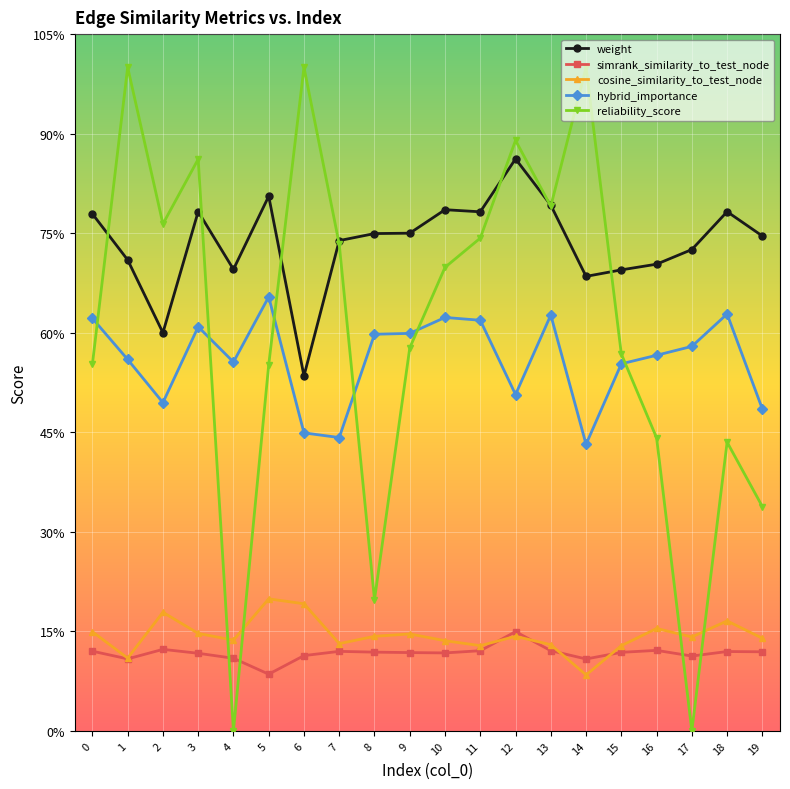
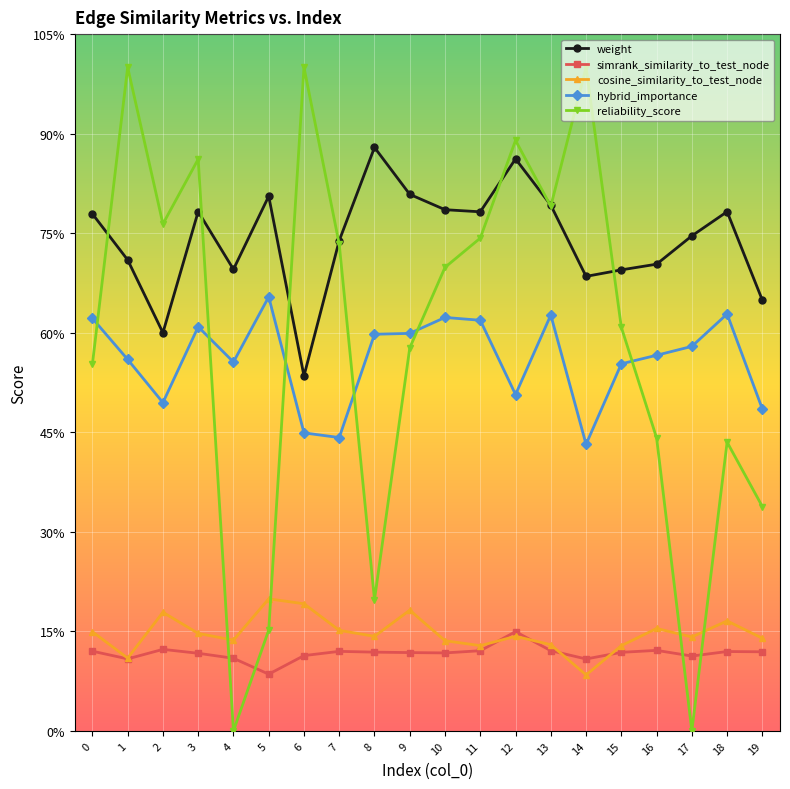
  {
    "weight": {
      "0": "78%",
      "1": "71%",
      "2": "60%",
      "3": "78%",
      "4": "70%",
      "5": "81%",
      "6": "53%",
      "7": "74%",
-     "8": "75%",
-     "9": "75%",
+     "8": "88%",
+     "9": "81%",
      "10": "79%",
      "11": "78%",
      "12": "86%",
      "14": "68%",
      "15": "69%",
      "16": "70%",
-     "17": "73%",
+     "17": "75%",
      "18": "78%",
-     "19": "75%"
+     "19": "65%"
    },
    "simrank_similarity_to_test_node": {
      "0": "12%",
      "2": "12%",
      "3": "12%",
      "4": "11%",
      "5": "9%",
      "6": "11%",
      "7": "12%",
      "8": "12%",
      "9": "12%",
      "10": "12%",
      "11": "12%",
      "12": "15%",
      "13": "12%",
      "14": "11%",
      "15": "12%",
      "16": "12%",
      "17": "11%",
      "18": "12%",
      "19": "12%"
    },
    "cosine_similarity_to_test_node": {
      "0": "15%",
      "2": "18%",
      "3": "15%",
      "4": "14%",
      "5": "20%",
      "6": "19%",
-     "7": "13%",
+     "7": "15%",
      "8": "14%",
-     "9": "15%",
+     "9": "18%",
      "10": "14%",
      "11": "13%",
      "12": "14%",
      "13": "13%",
      "14": "8%",
      "15": "13%",
      "16": "15%",
      "17": "14%",
      "18": "17%",
      "19": "14%"
    },
    "hybrid_importance": {
      "0": "62%",
      "1": "56%",
      "2": "49%",
      "3": "61%",
      "4": "56%",
      "5": "65%",
      "6": "45%",
      "7": "44%",
      "8": "60%",
      "9": "60%",
      "10": "62%",
      "11": "62%",
      "12": "51%",
      "13": "63%",
      "14": "43%",
      "15": "55%",
      "16": "57%",
      "17": "58%",
      "18": "63%",
      "19": "49%"
    },
    "reliability_score": {
      "0": "55%",
      "1": "100%",
      "2": "76%",
      "3": "86%",
      "4": "0%",
-     "5": "55%",
+     "5": "15%",
      "6": "100%",
      "7": "73%",
      "8": "20%",
      "9": "58%",
      "10": "70%",
      "11": "74%",
      "12": "89%",
-     "15": "57%",
+     "15": "61%",
      "16": "44%",
      "17": "0%",
      "18": "44%",
      "19": "34%"
    }
  }
